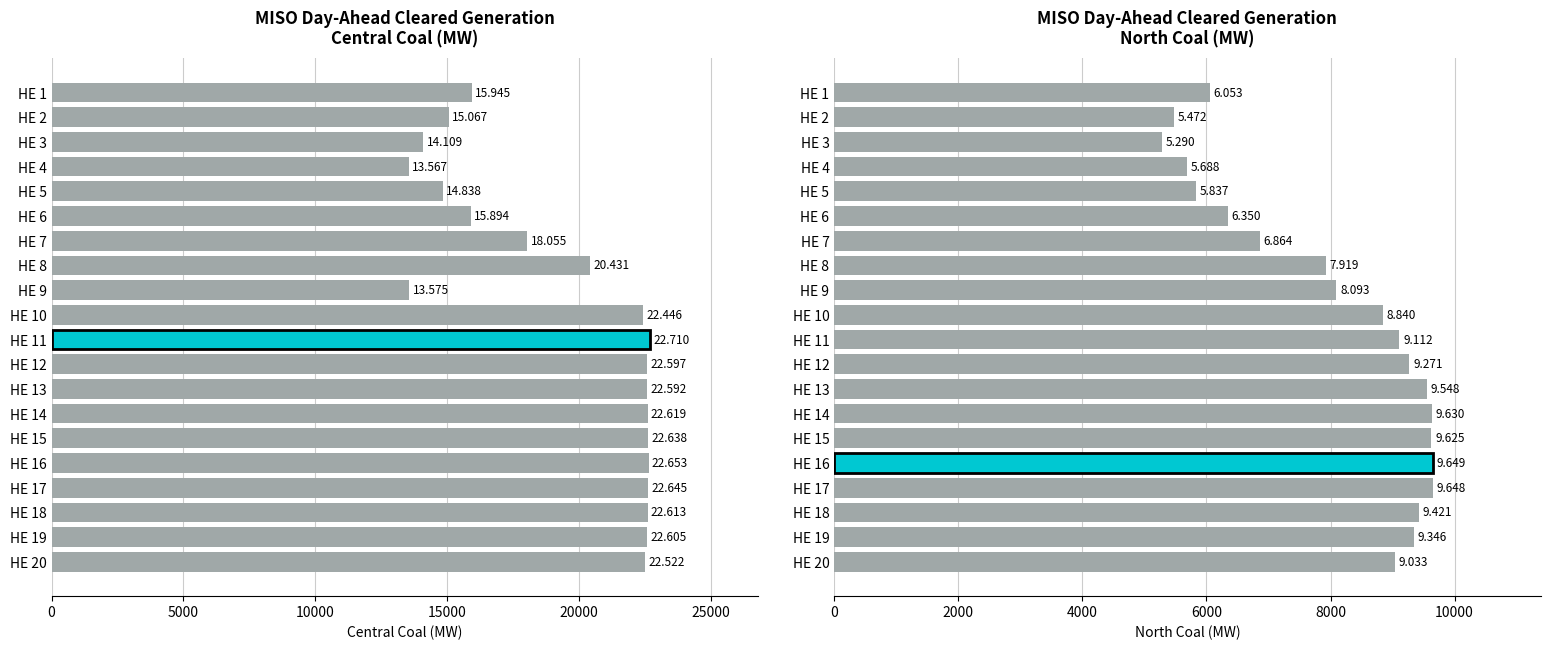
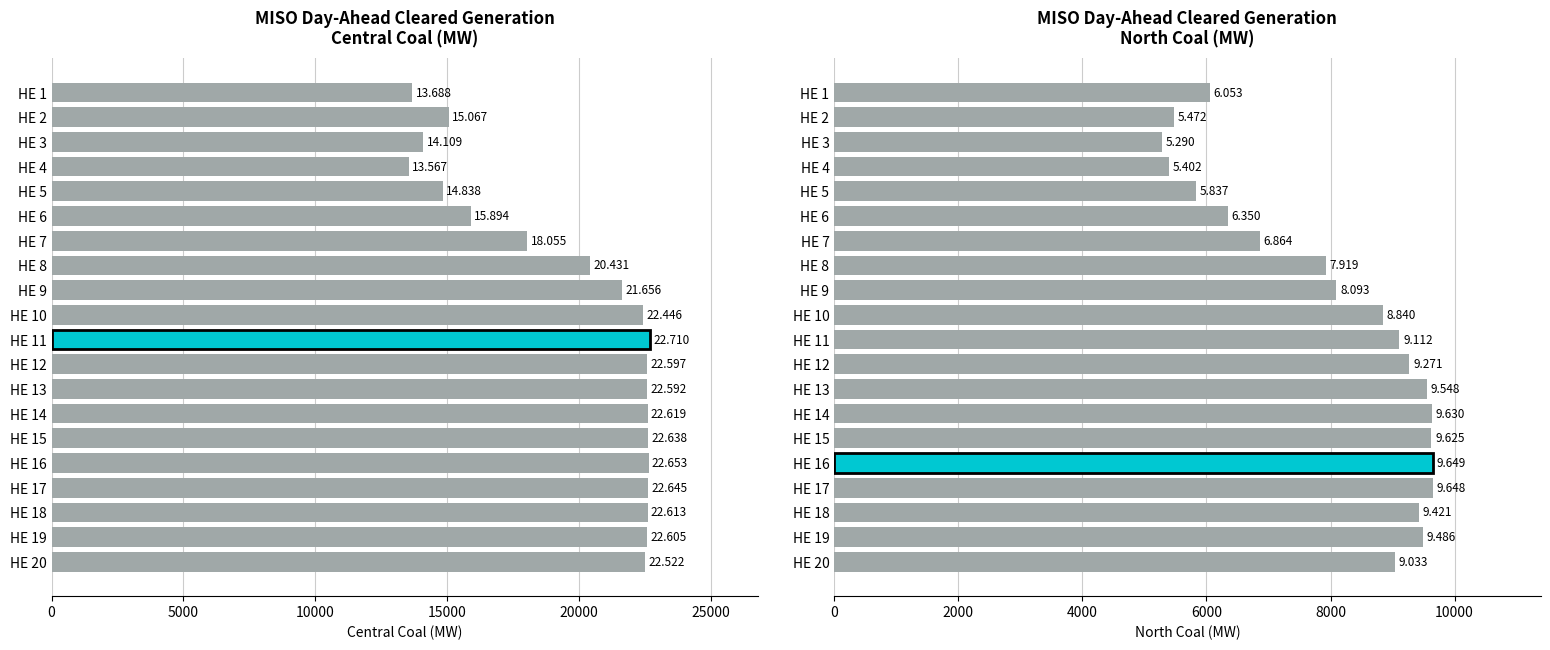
  {
    "MISO Day-Ahead Cleared Generation Central Coal (MW)": {
-     "HE 1": 15.945,
-     "HE 9": 13.575
+     "HE 1": 13.688,
+     "HE 9": 21.656
    },
    "MISO Day-Ahead Cleared Generation North Coal (MW)": {
-     "HE 4": 5.688,
-     "HE 19": 9.346
+     "HE 4": 5.402,
+     "HE 19": 9.486
    }
  }
